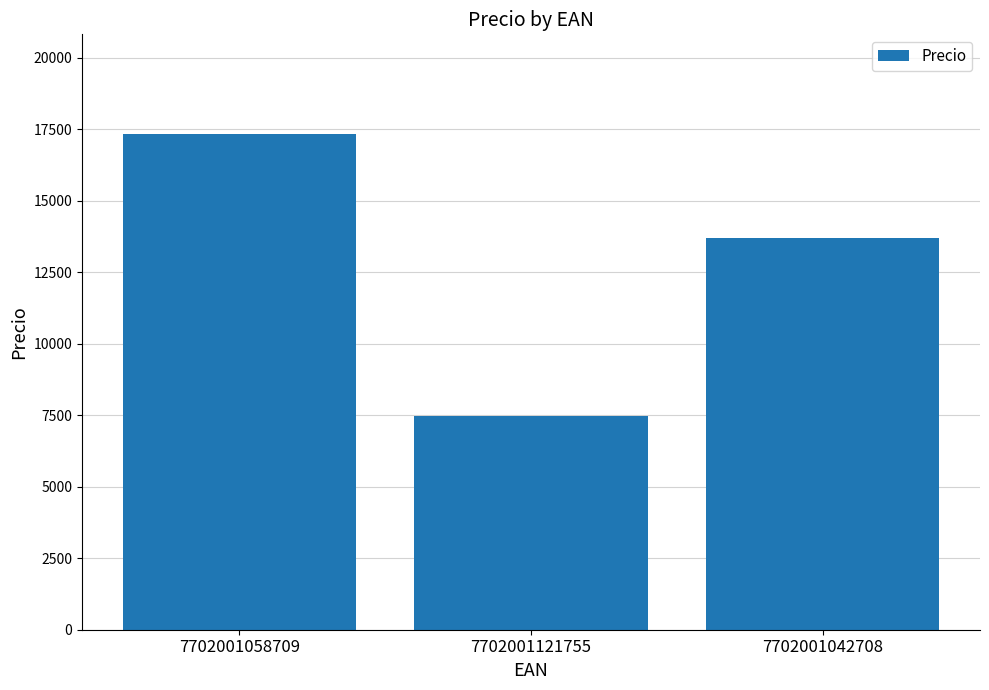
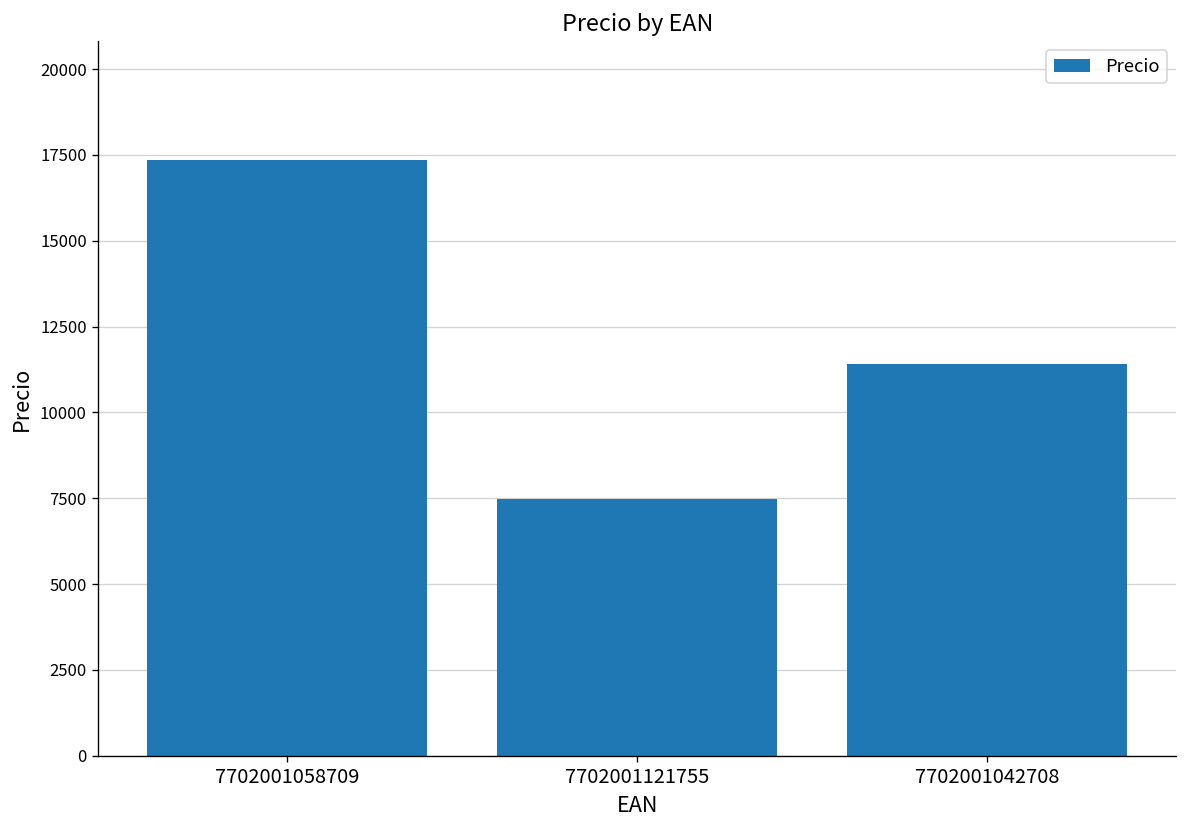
  {
    "7702001058709": 17300,
    "7702001121755": 7500,
-   "7702001042708": 13700
+   "7702001042708": 11400
  }
